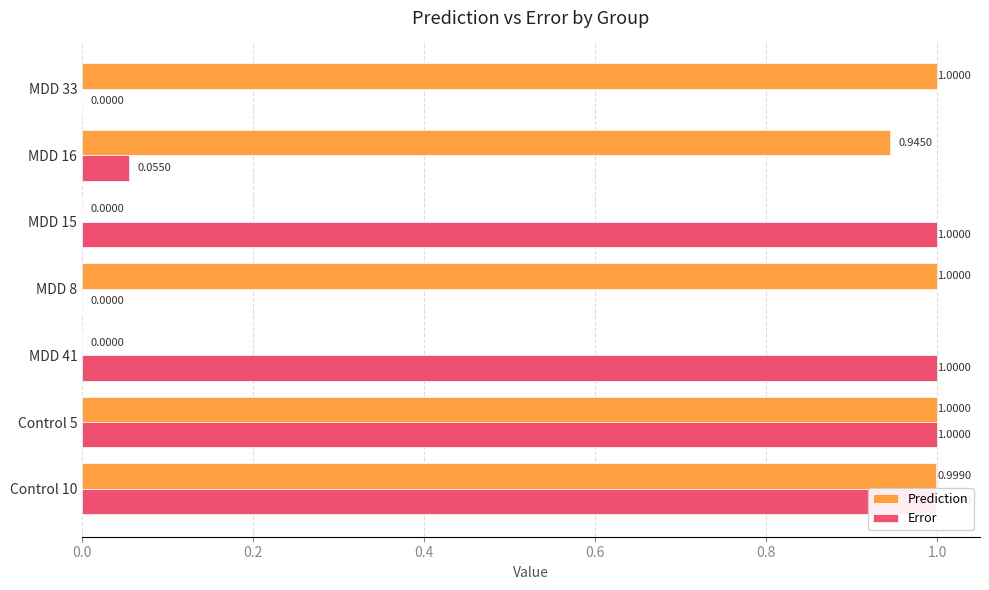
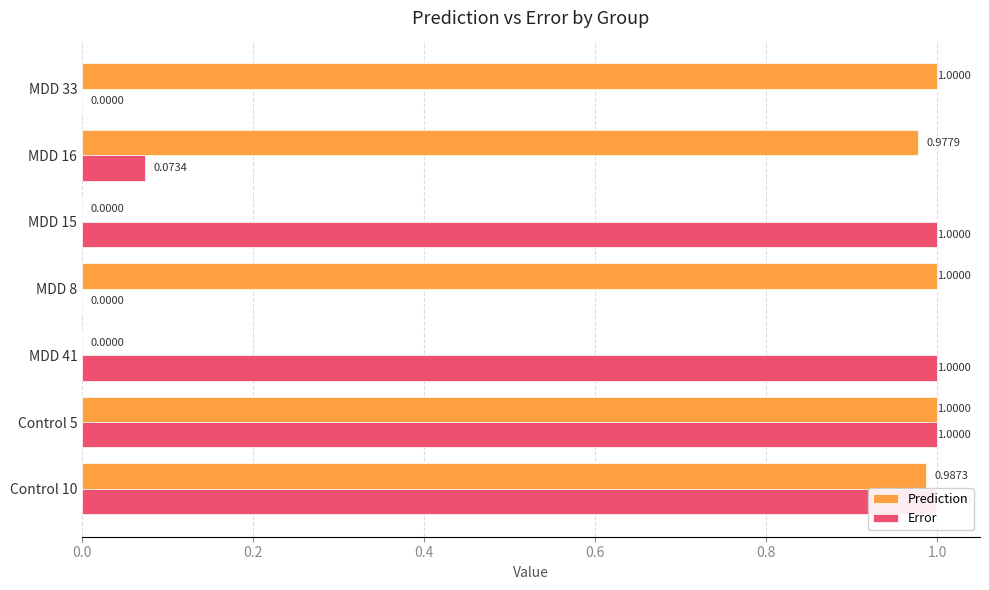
  {
    "Prediction": {
      "MDD 33": 1.0000,
-     "MDD 16": 0.9450,
+     "MDD 16": 0.9779,
      "MDD 15": 0.0000,
      "MDD 8": 1.0000,
      "MDD 41": 0.0000,
      "Control 5": 1.0000,
-     "Control 10": 0.9990
+     "Control 10": 0.9873
    },
    "Error": {
      "MDD 33": 0.0000,
-     "MDD 16": 0.0550,
+     "MDD 16": 0.0734,
      "MDD 15": 1.0000,
      "MDD 8": 0.0000,
      "MDD 41": 1.0000,
      "Control 5": 1.0000
    }
  }
